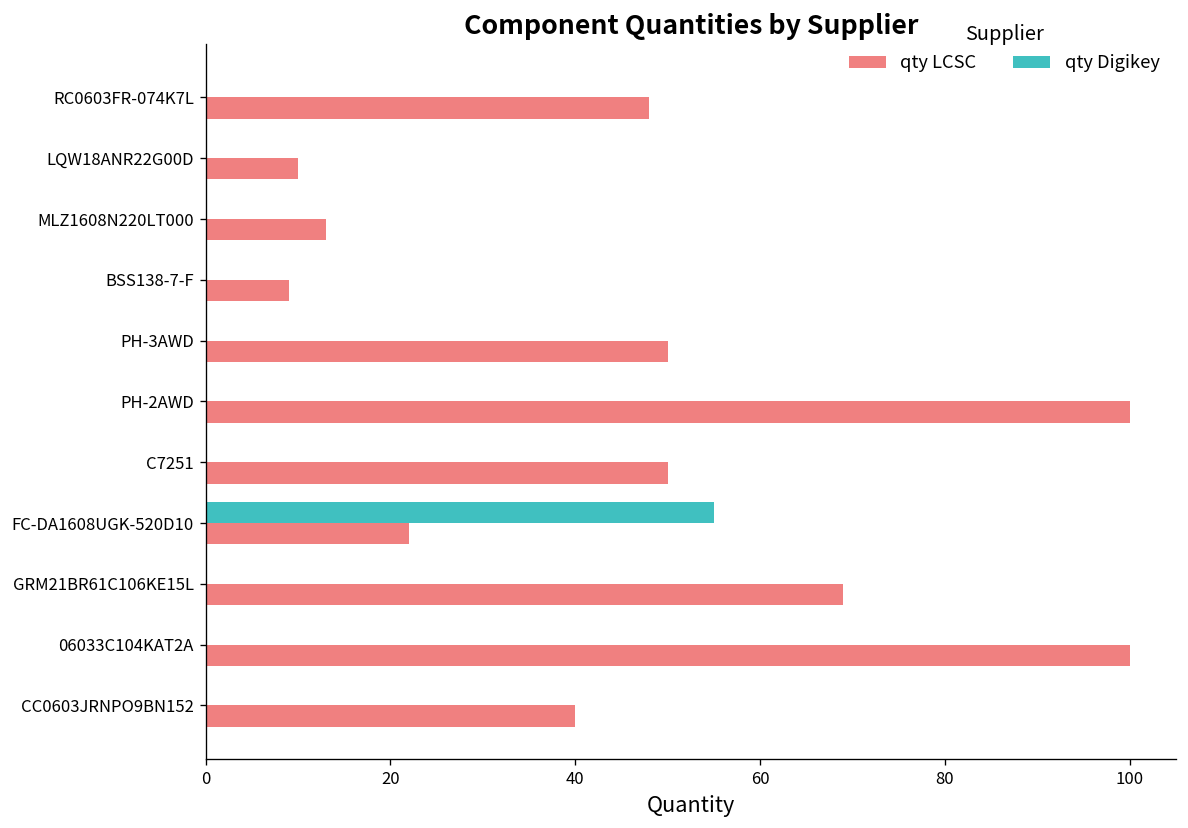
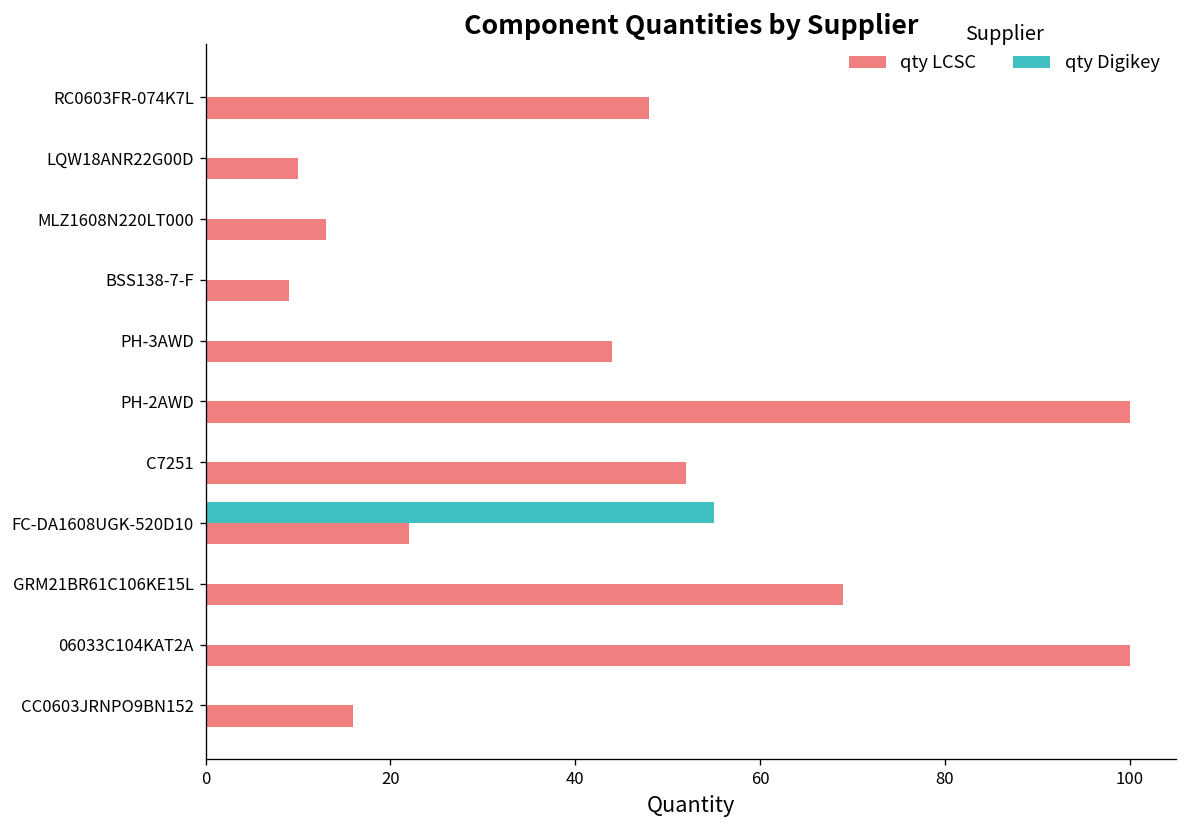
  {
    "qty LCSC": {
      "RC0603FR-074K7L": 48,
      "LQW18ANR22G00D": 10,
      "MLZ1608N220LT000": 13,
      "BSS138-7-F": 9,
-     "PH-3AWD": 50,
+     "PH-3AWD": 44,
      "PH-2AWD": 100,
-     "C7251": 50,
+     "C7251": 52,
      "FC-DA1608UGK-520D10": 22,
      "GRM21BR61C106KE15L": 69,
      "06033C104KAT2A": 100,
-     "CC0603JRNPO9BN152": 40
+     "CC0603JRNPO9BN152": 16
    },
    "qty Digikey": {
      "RC0603FR-074K7L": 0,
      "LQW18ANR22G00D": 0,
      "MLZ1608N220LT000": 0,
      "BSS138-7-F": 0,
      "PH-3AWD": 0,
      "PH-2AWD": 0,
      "C7251": 0,
      "FC-DA1608UGK-520D10": 55,
      "GRM21BR61C106KE15L": 0,
      "06033C104KAT2A": 0,
      "CC0603JRNPO9BN152": 0
    }
  }
